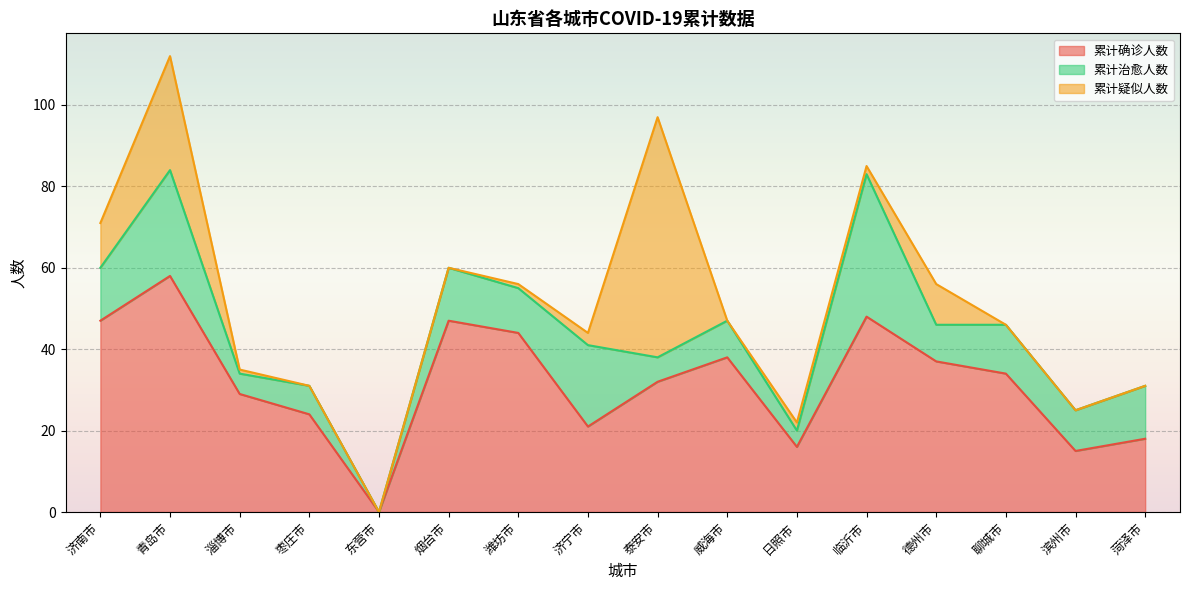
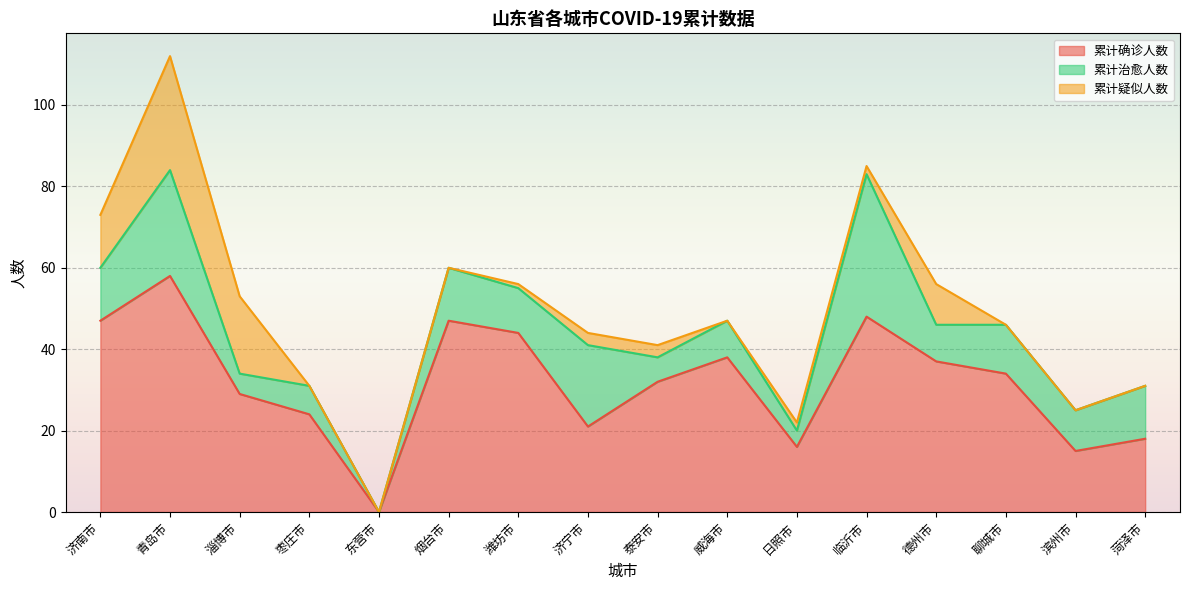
  {
    "累计确诊人数": {
      "济南市": 47,
      "青岛市": 58,
      "淄博市": 29,
      "枣庄市": 24,
      "烟台市": 47,
      "潍坊市": 44,
      "济宁市": 21,
      "泰安市": 32,
      "威海市": 38,
      "日照市": 16,
      "临沂市": 48,
      "德州市": 37,
      "聊城市": 34,
      "滨州市": 15,
      "菏泽市": 18
    },
    "累计治愈人数": {
      "济南市": 13,
      "青岛市": 26,
      "淄博市": 5,
      "潍坊市": 11,
      "济宁市": 20,
      "泰安市": 6,
      "日照市": 4,
      "临沂市": 35,
      "德州市": 9
    },
    "累计疑似人数": {
-     "济南市": 11,
+     "济南市": 13,
      "青岛市": 28,
-     "淄博市": 1,
+     "淄博市": 19,
      "潍坊市": 1,
      "济宁市": 3,
-     "泰安市": 59,
+     "泰安市": 3,
      "日照市": 2,
      "临沂市": 2,
      "德州市": 10
    }
  }
